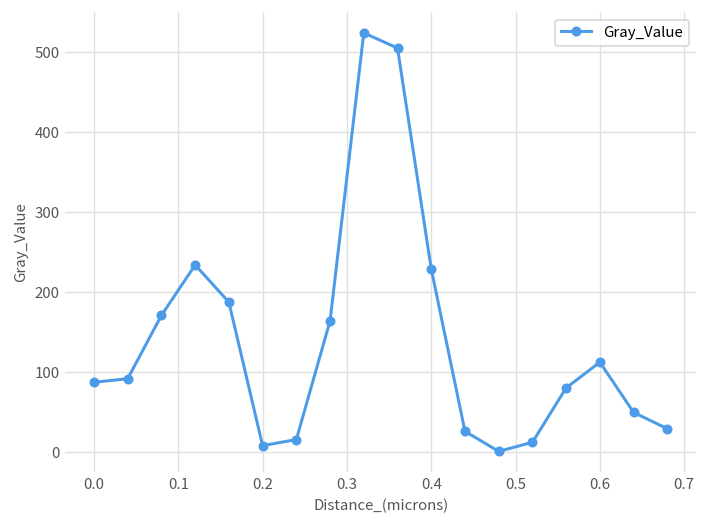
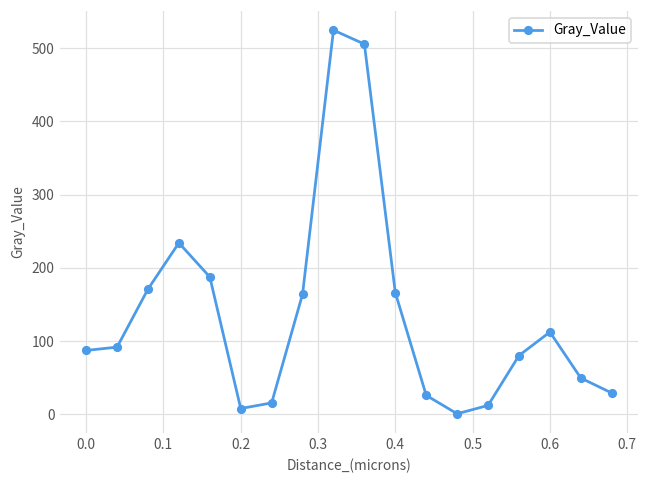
  {
    "0.0": 90,
    "0.2": 10,
-   "0.4": 230,
+   "0.4": 170,
    "0.6": 110
  }
